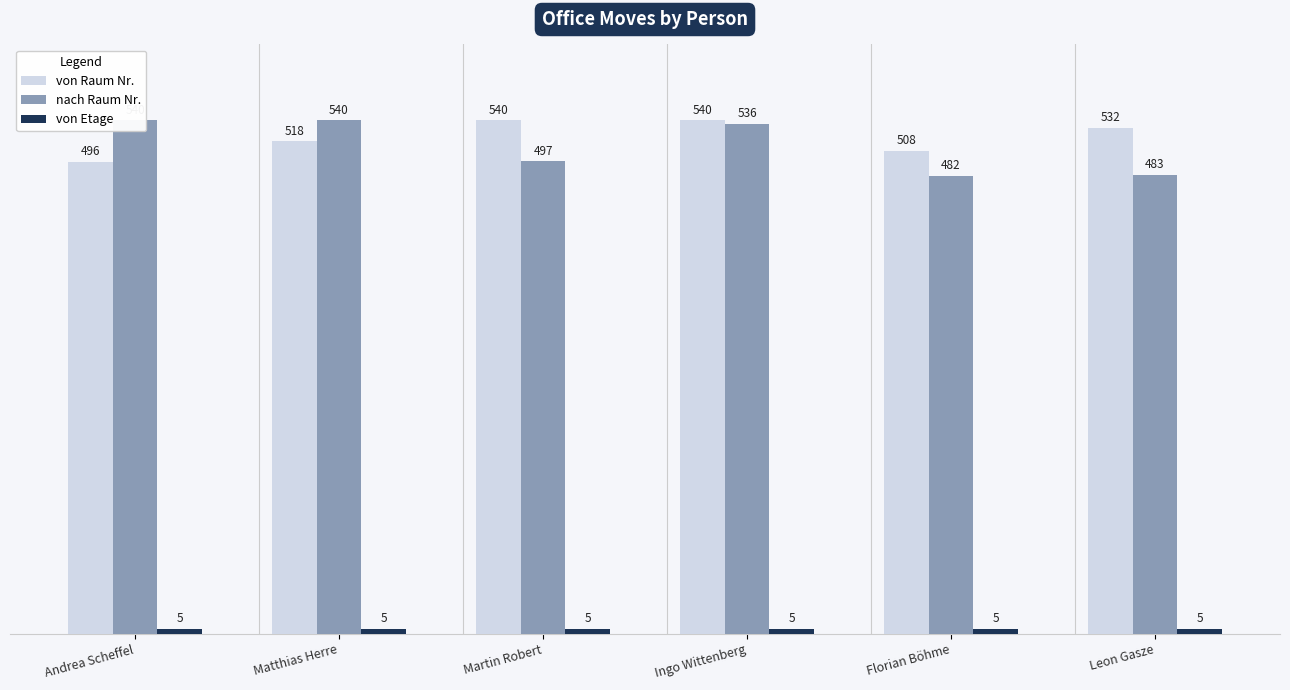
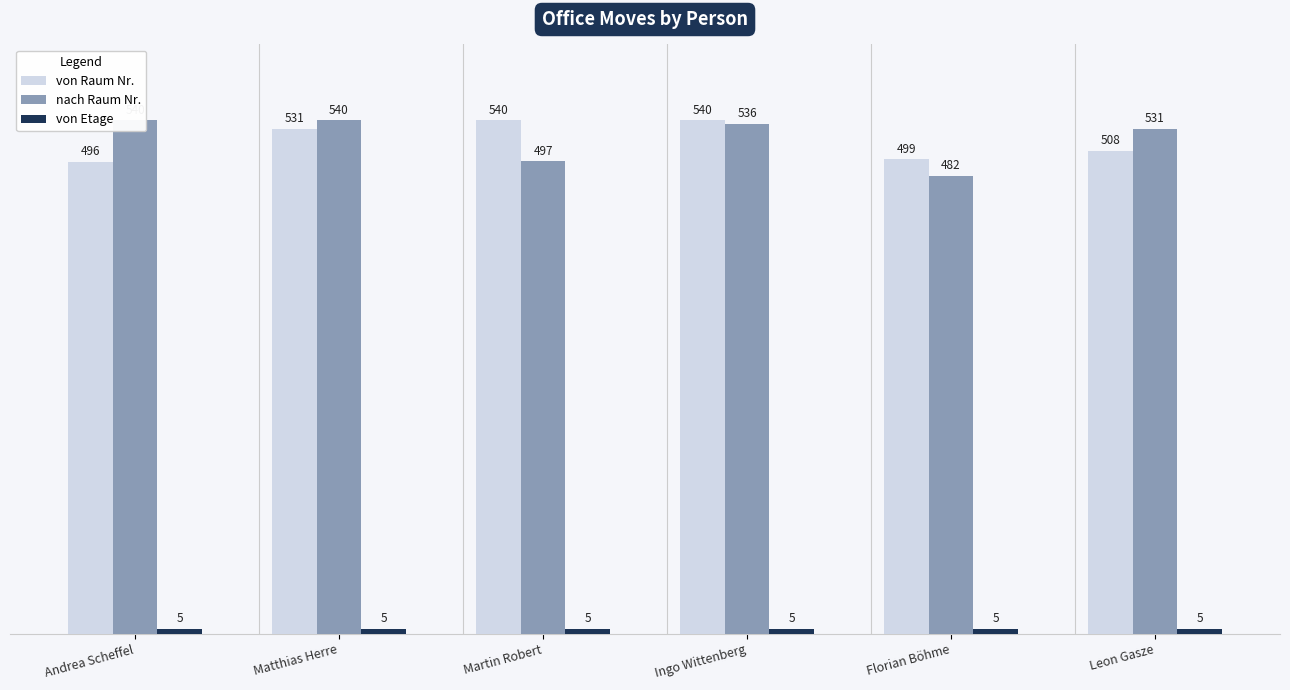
  {
    "von Raum Nr.": {
      "Andrea Scheffel": 496,
-     "Matthias Herre": 518,
+     "Matthias Herre": 531,
      "Martin Robert": 540,
      "Ingo Wittenberg": 540,
-     "Florian Böhme": 508,
-     "Leon Gasze": 532
+     "Florian Böhme": 499,
+     "Leon Gasze": 508
    },
    "nach Raum Nr.": {
      "Matthias Herre": 540,
      "Martin Robert": 497,
      "Ingo Wittenberg": 536,
      "Florian Böhme": 482,
-     "Leon Gasze": 483
+     "Leon Gasze": 531
    },
    "von Etage": {
      "Andrea Scheffel": 5,
      "Matthias Herre": 5,
      "Martin Robert": 5,
      "Ingo Wittenberg": 5,
      "Florian Böhme": 5,
      "Leon Gasze": 5
    }
  }
